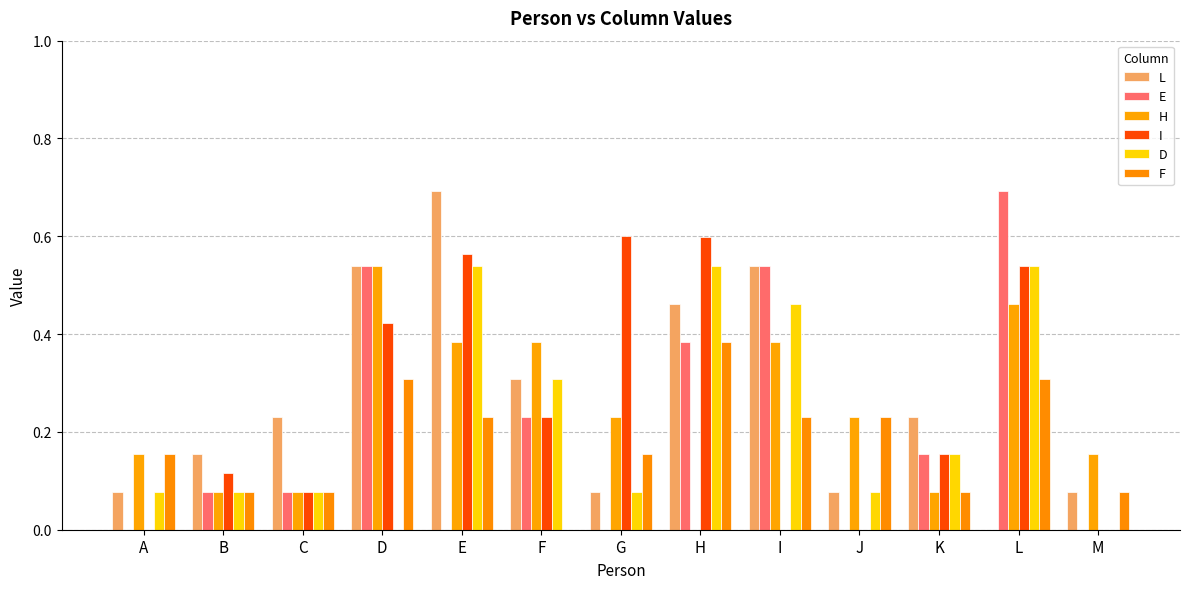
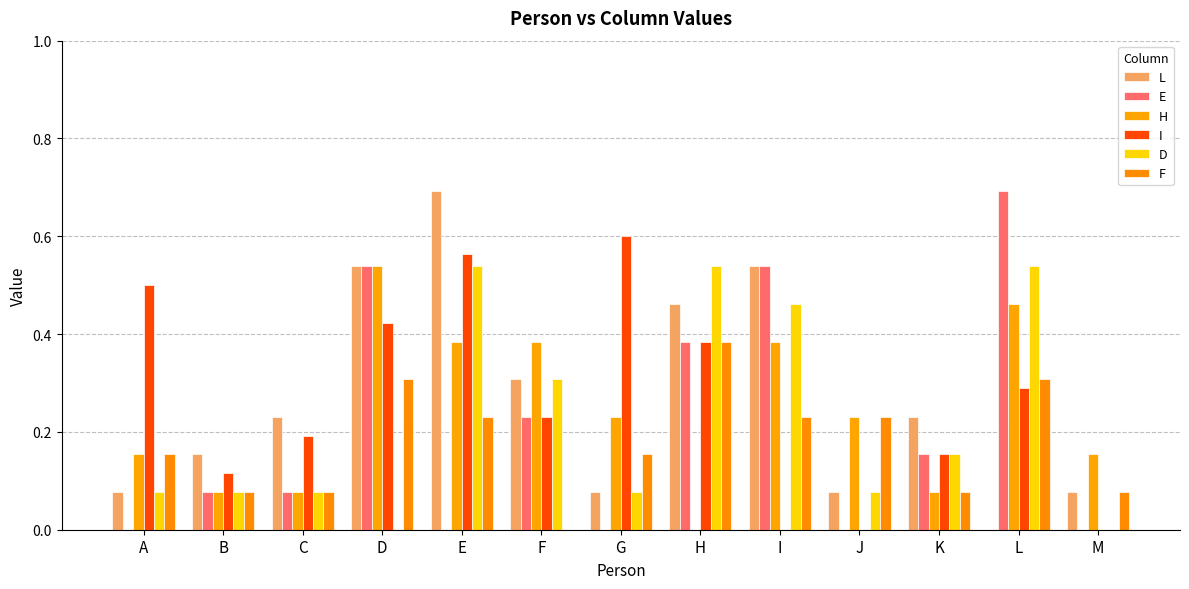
  {
    "I": {
-     "A": 0.0,
+     "A": 0.5,
      "B": 0.12,
-     "C": 0.08,
+     "C": 0.19,
      "D": 0.42,
      "E": 0.56,
      "F": 0.23,
      "G": 0.60,
-     "H": 0.60,
+     "H": 0.38,
      "I": 0.00,
      "J": 0.00,
      "K": 0.15,
-     "L": 0.54,
+     "L": 0.29,
      "M": 0.00
    }
  }
